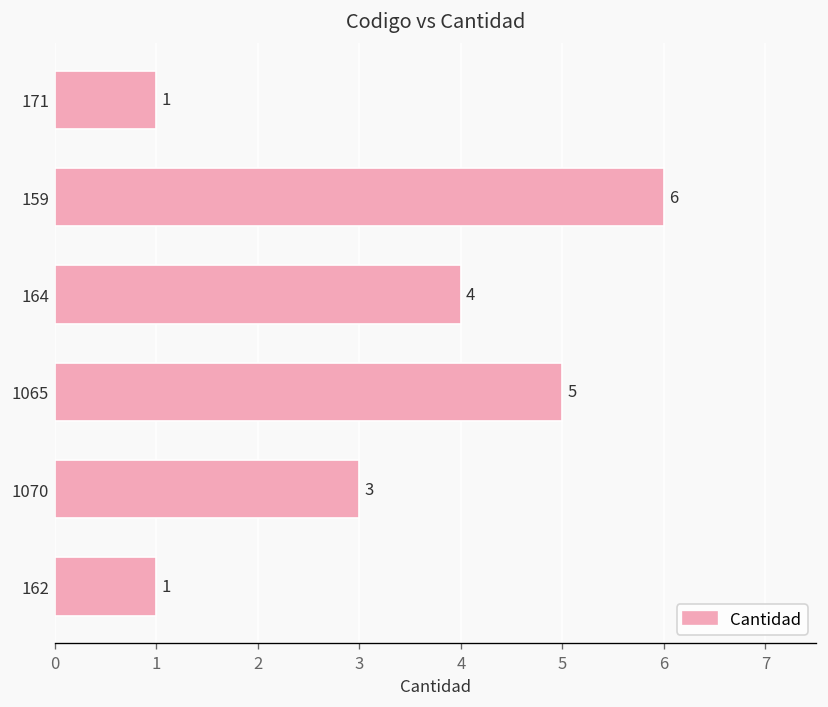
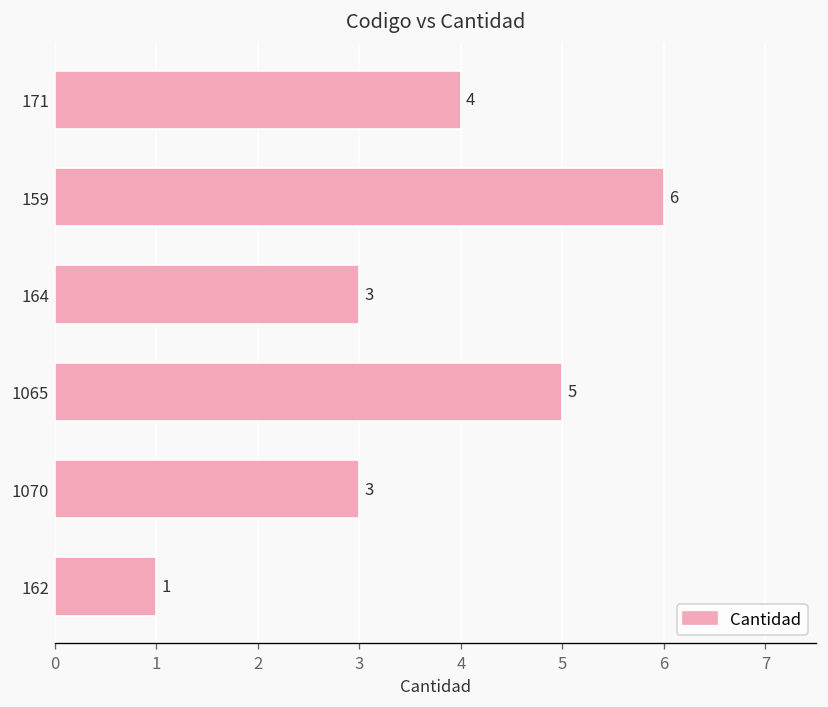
  {
-   "171": 1,
+   "171": 4,
    "159": 6,
-   "164": 4,
+   "164": 3,
    "1065": 5,
    "1070": 3,
    "162": 1
  }
